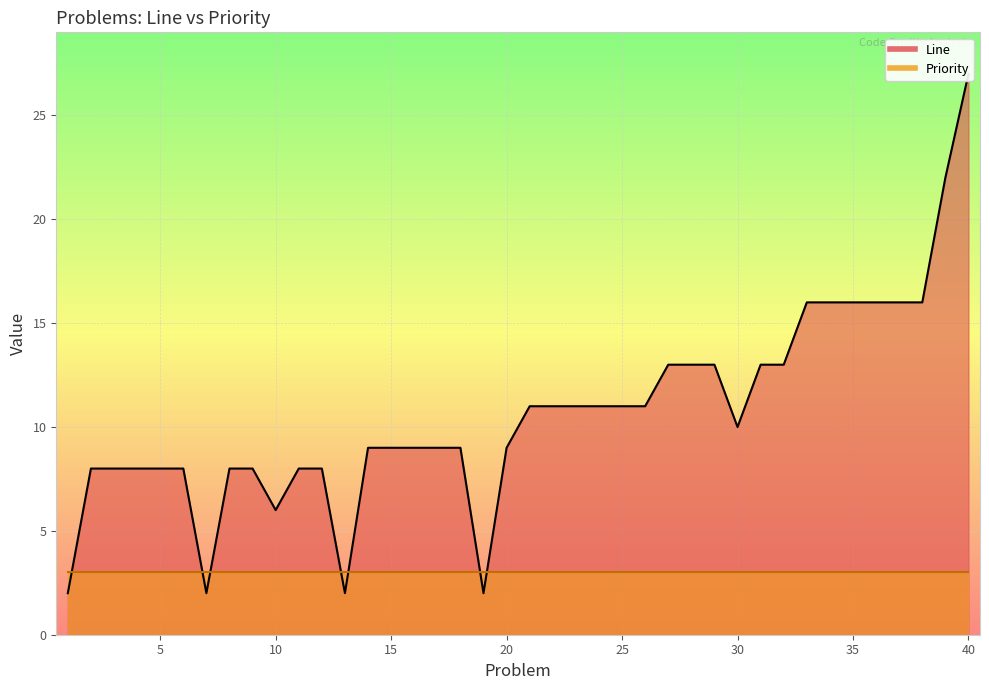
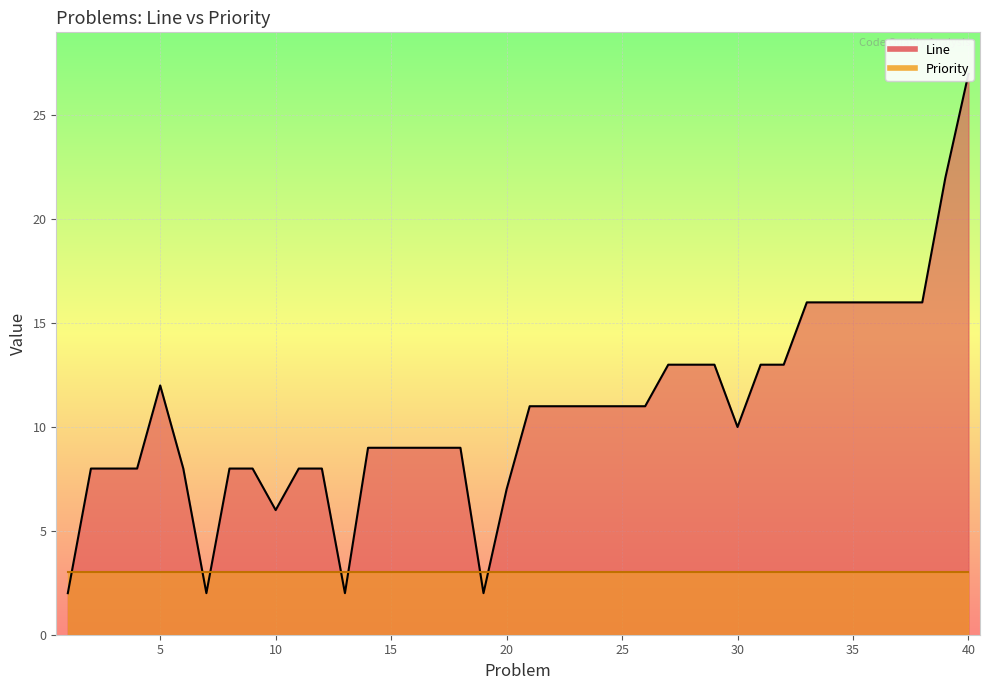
  {
    "Line": {
-     "5": 8,
+     "5": 12,
      "10": 6,
      "15": 9,
-     "20": 9,
+     "20": 7,
      "25": 11,
      "30": 10,
      "35": 16
    },
    "Priority": {
      "5": 3,
      "10": 3,
      "15": 3,
      "20": 3,
      "25": 3,
      "30": 3,
      "35": 3,
      "40": 3
    }
  }
